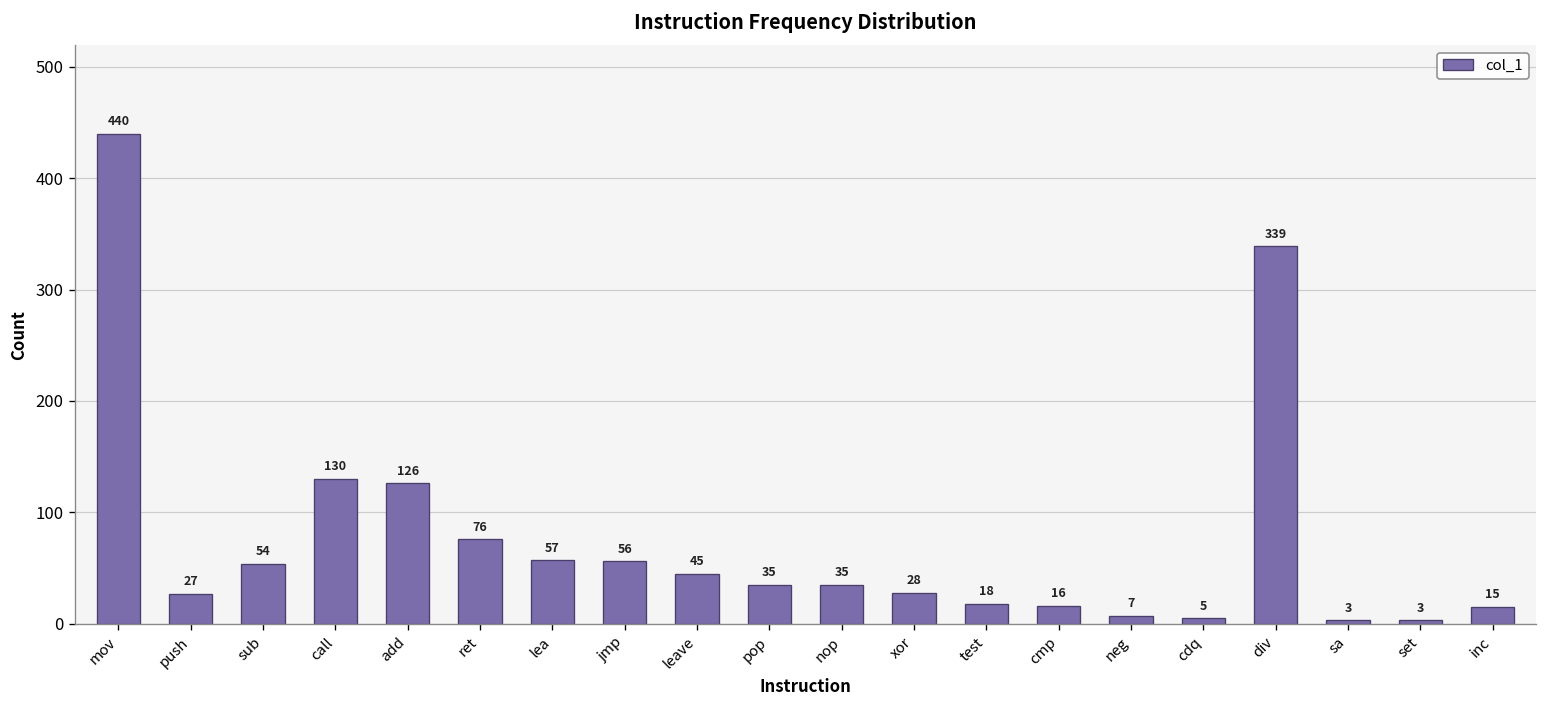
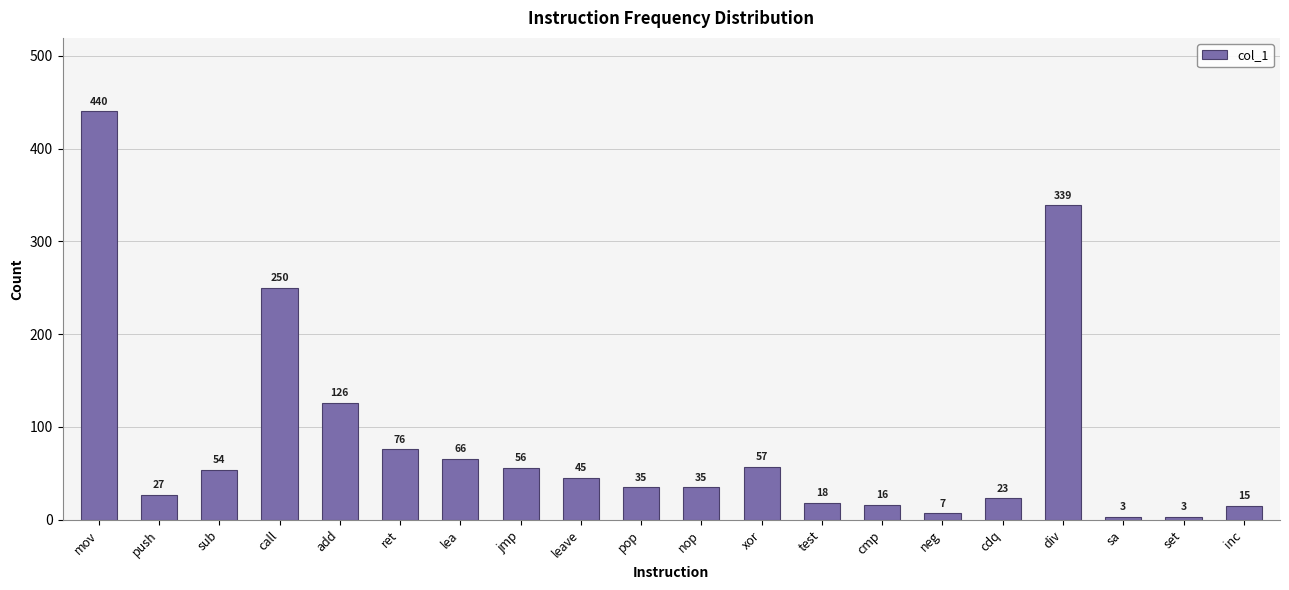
  {
    "mov": 440,
    "push": 27,
    "sub": 54,
-   "call": 130,
+   "call": 250,
    "add": 126,
    "ret": 76,
-   "lea": 57,
+   "lea": 66,
    "jmp": 56,
    "leave": 45,
    "pop": 35,
    "nop": 35,
-   "xor": 28,
+   "xor": 57,
    "test": 18,
    "cmp": 16,
    "neg": 7,
-   "cdq": 5,
+   "cdq": 23,
    "div": 339,
    "sa": 3,
    "set": 3,
    "inc": 15
  }
